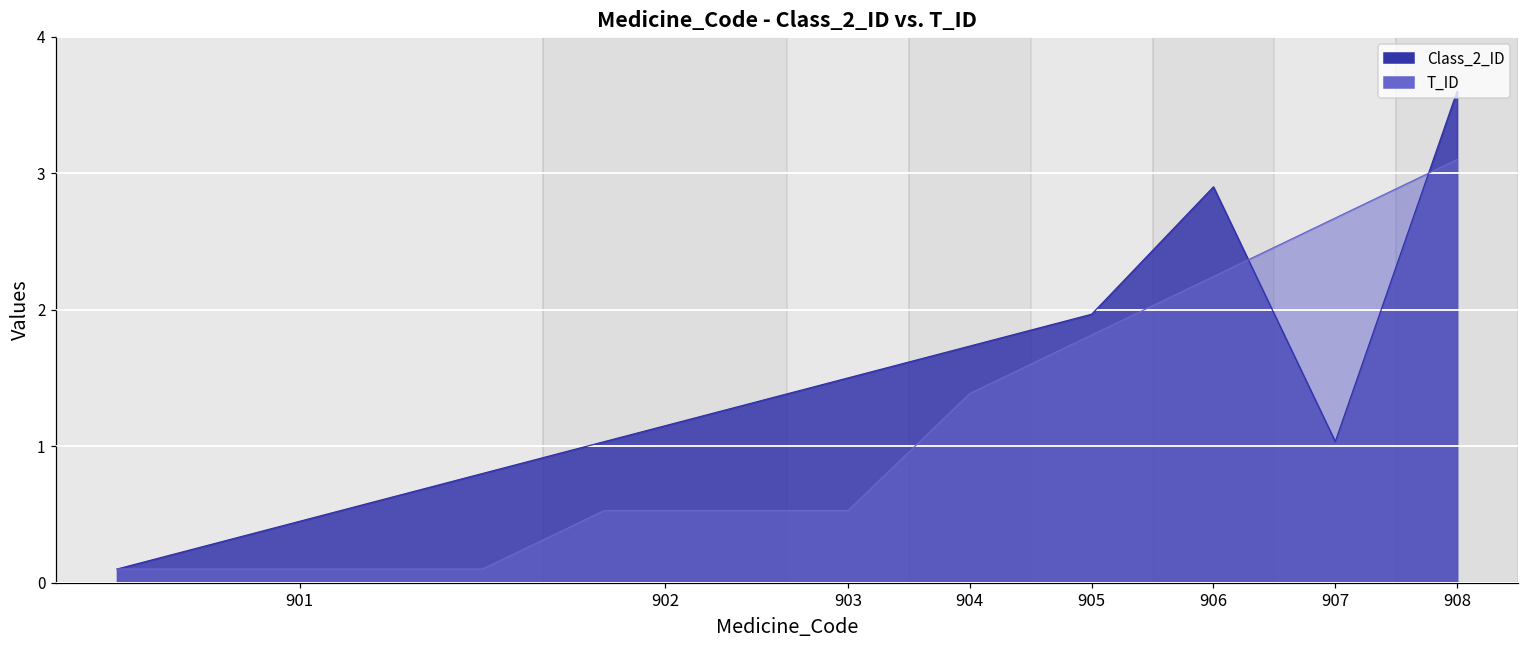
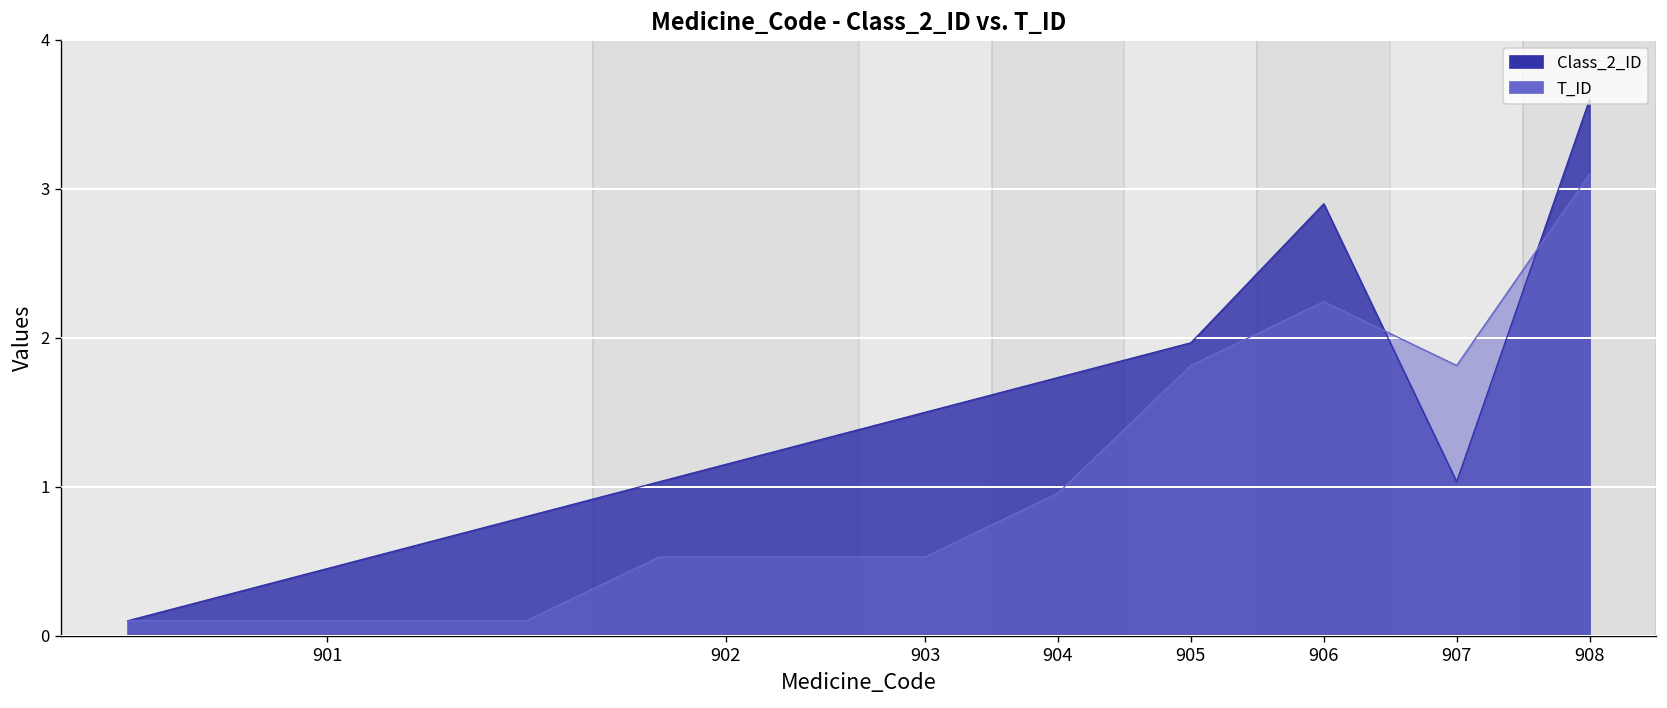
  {
    "Class_2_ID": {
      "903": 1.50,
      "904": 1.73,
      "905": 1.97,
      "906": 2.90,
      "907": 1.03
    },
    "T_ID": {
      "903": 0.53,
-     "904": 1.39,
+     "904": 0.96,
      "905": 1.81,
      "906": 2.24,
-     "907": 2.67,
+     "907": 1.81,
      "908": 3.10
    }
  }
